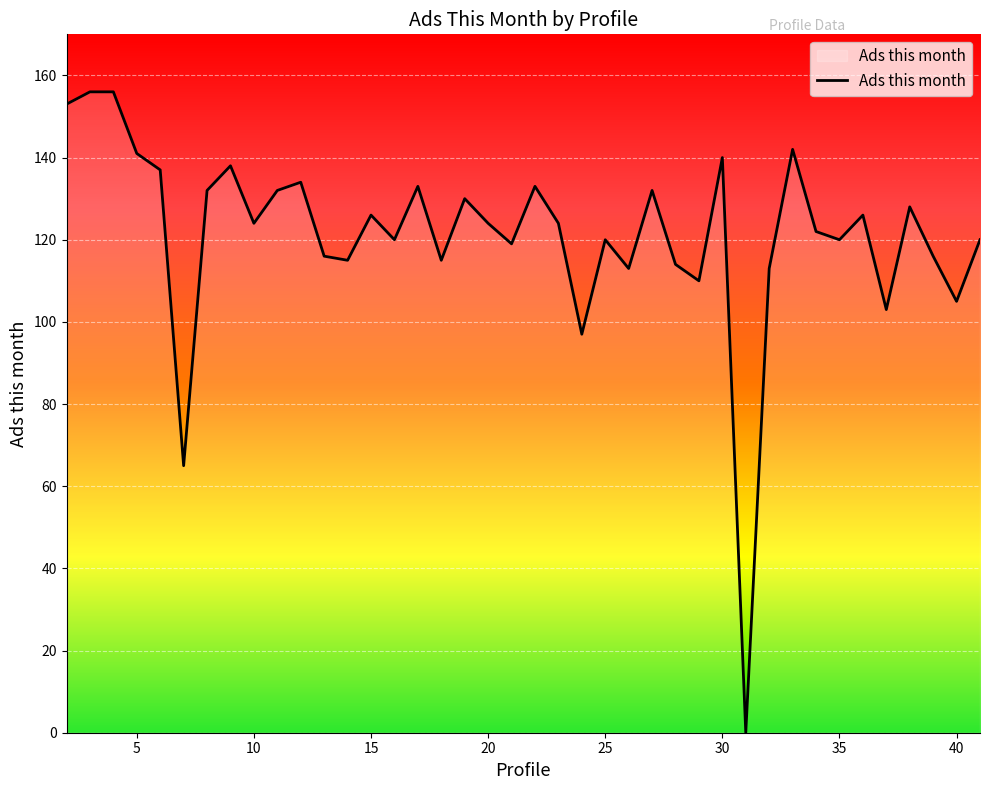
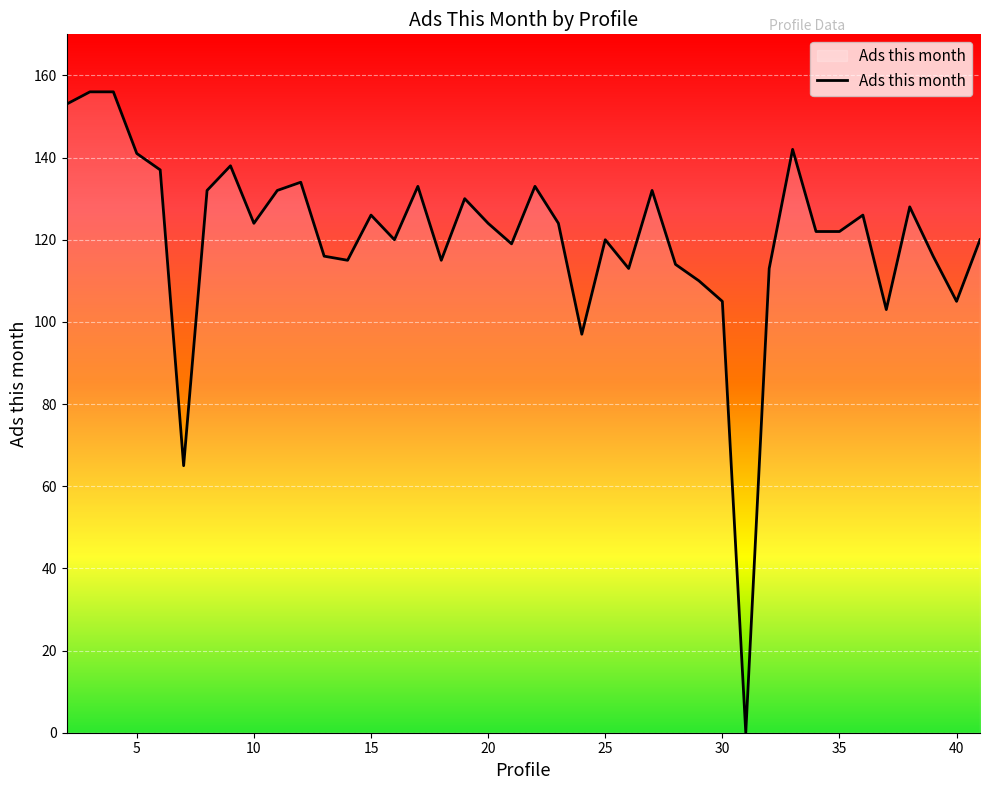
  {
    "5": 141,
    "10": 124,
    "15": 126,
    "20": 124,
    "25": 120,
-   "30": 140,
-   "35": 120,
+   "30": 105,
+   "35": 122,
    "40": 105
  }
